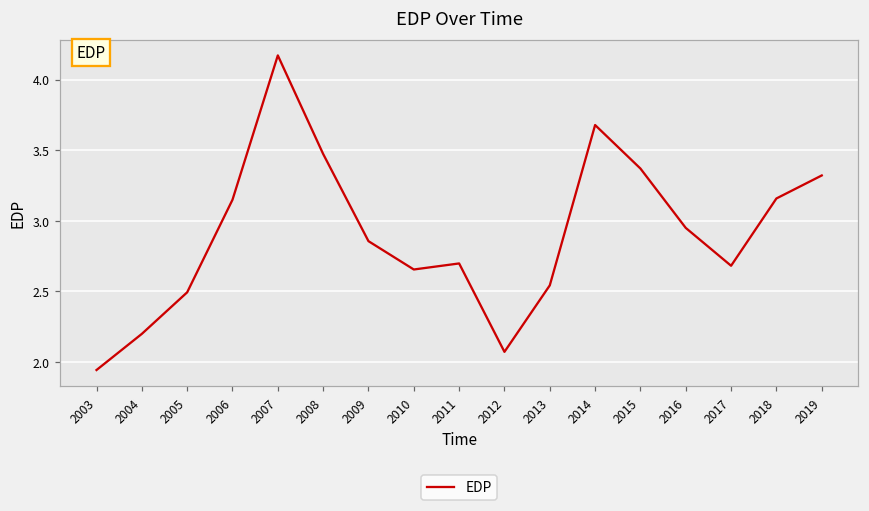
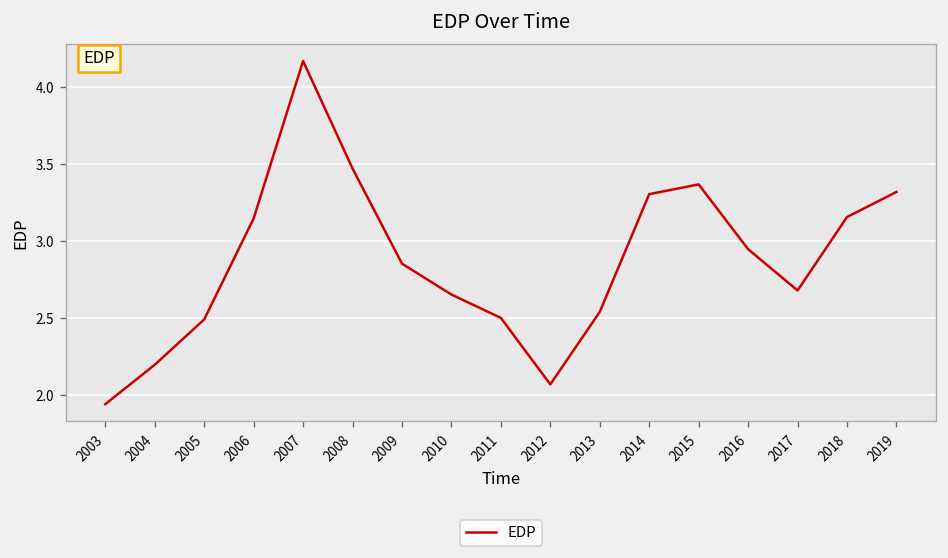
  {
    "2003": 1.94,
    "2004": 2.20,
    "2005": 2.49,
    "2006": 3.15,
    "2007": 4.17,
    "2008": 3.47,
    "2009": 2.86,
    "2010": 2.65,
-   "2011": 2.70,
+   "2011": 2.50,
    "2012": 2.07,
    "2013": 2.54,
-   "2014": 3.68,
+   "2014": 3.31,
    "2015": 3.37,
    "2016": 2.95,
    "2017": 2.68,
    "2018": 3.16,
    "2019": 3.32
  }
